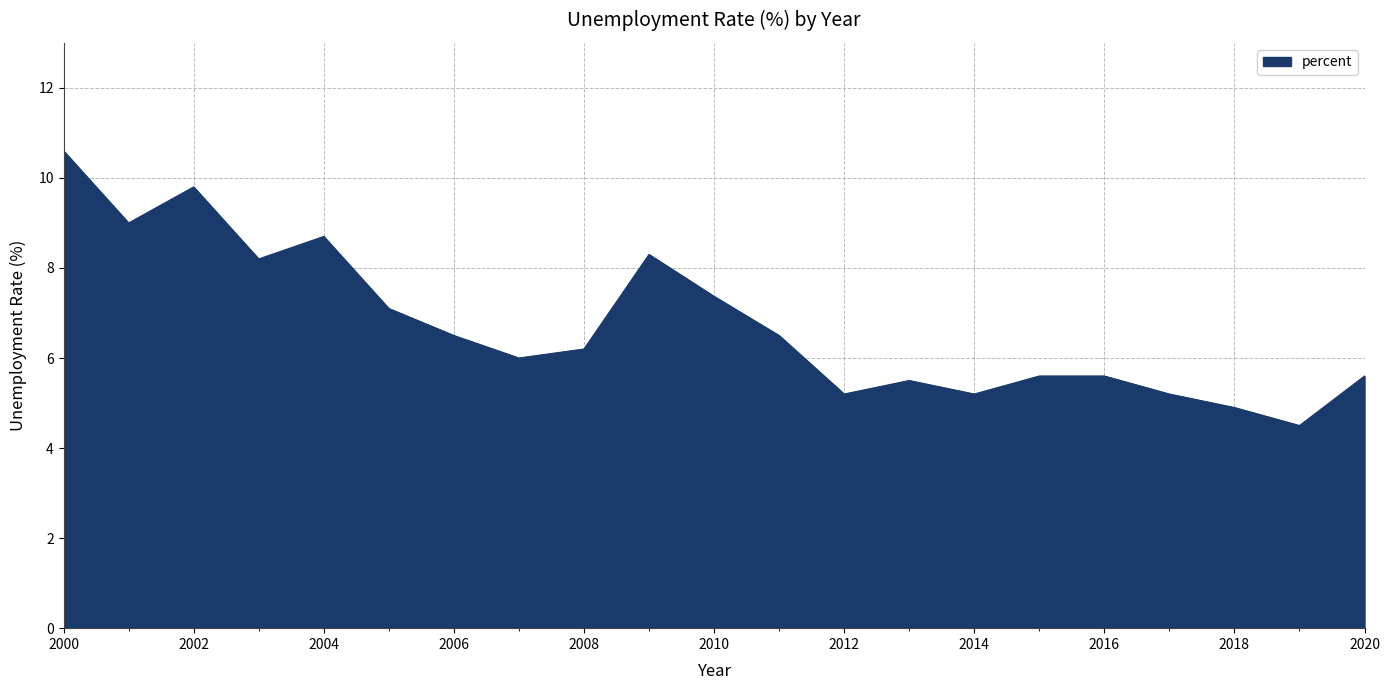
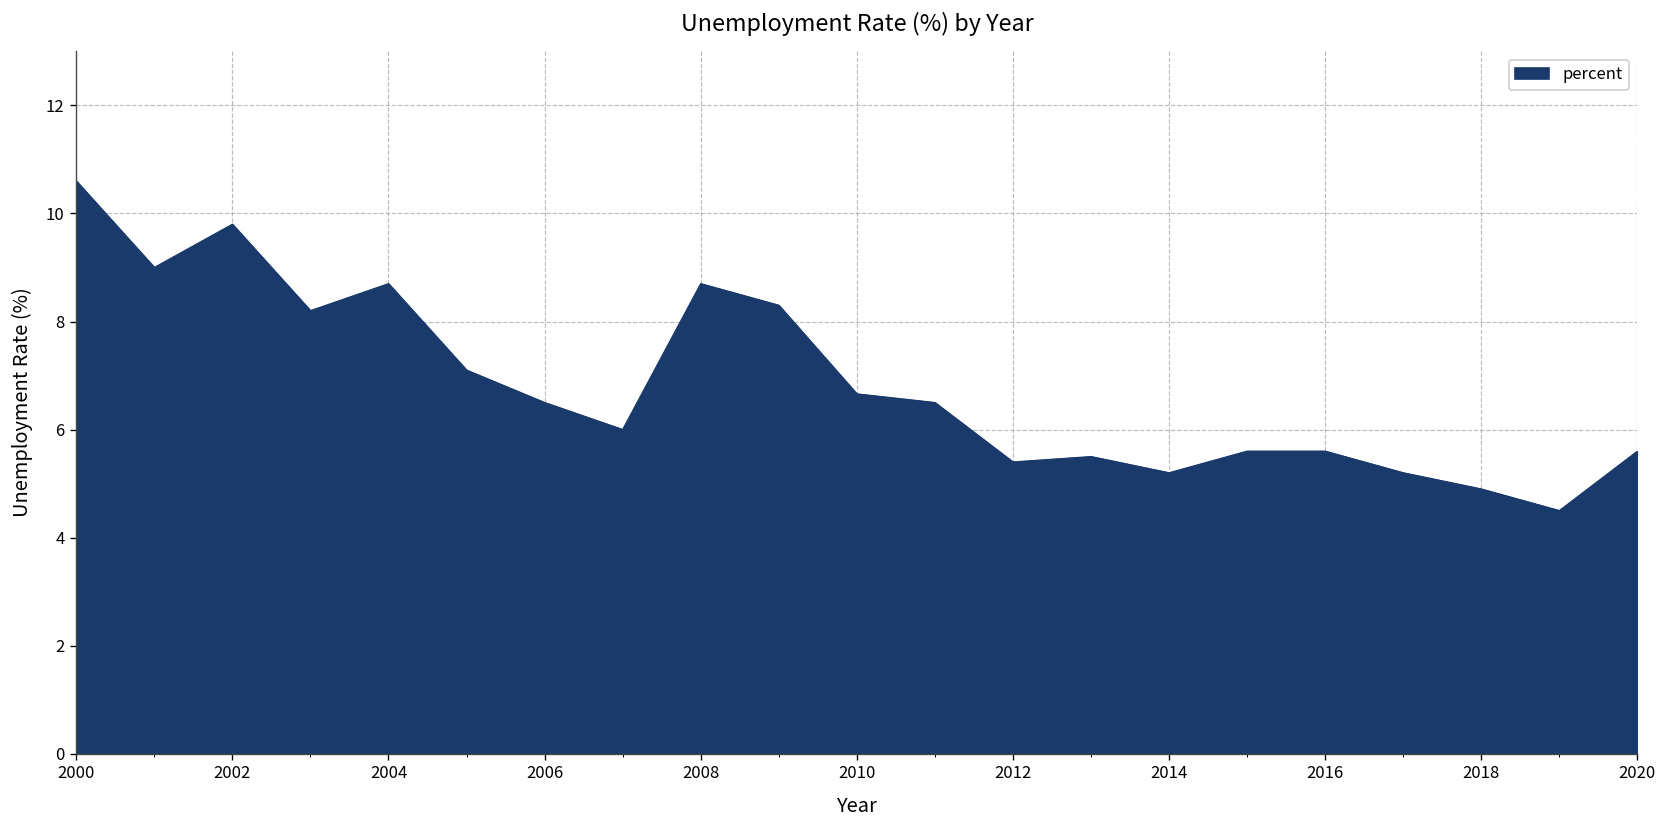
  {
    "2000": 10.6,
    "2002": 9.8,
    "2004": 8.7,
    "2006": 6.5,
-   "2008": 6.2,
-   "2010": 7.4,
-   "2012": 5.2,
+   "2008": 8.7,
+   "2010": 6.7,
+   "2012": 5.4,
    "2014": 5.2,
    "2016": 5.6,
    "2018": 4.9,
    "2020": 5.6
  }
